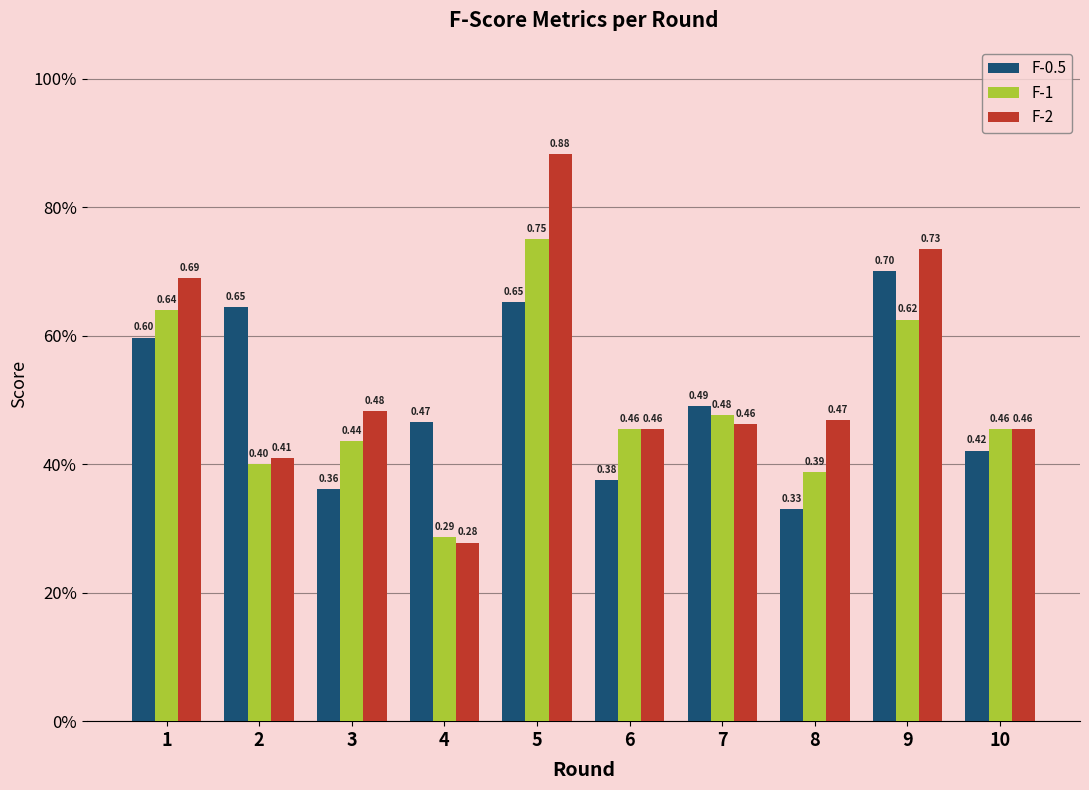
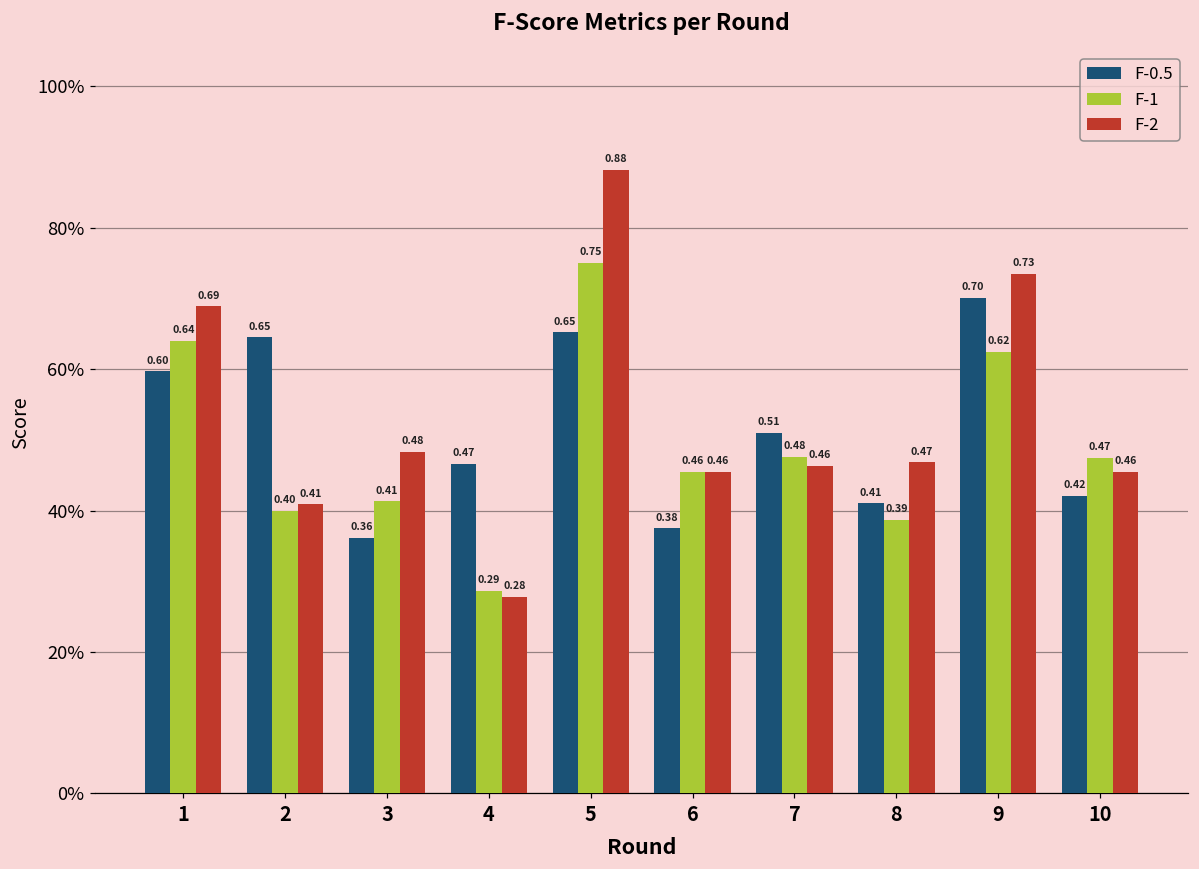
  {
    "F-0.5": {
      "1": 0.60,
      "2": 0.65,
      "3": 0.36,
      "4": 0.47,
      "5": 0.65,
      "6": 0.38,
-     "7": 0.49,
-     "8": 0.33,
+     "7": 0.51,
+     "8": 0.41,
      "9": 0.70,
      "10": 0.42
    },
    "F-1": {
      "1": 0.64,
      "2": 0.40,
-     "3": 0.44,
+     "3": 0.41,
      "4": 0.29,
      "5": 0.75,
      "6": 0.46,
      "7": 0.48,
      "8": 0.39,
      "9": 0.62,
-     "10": 0.46
+     "10": 0.47
    },
    "F-2": {
      "1": 0.69,
      "2": 0.41,
      "3": 0.48,
      "4": 0.28,
      "5": 0.88,
      "6": 0.46,
      "7": 0.46,
      "8": 0.47,
      "9": 0.73,
      "10": 0.46
    }
  }
